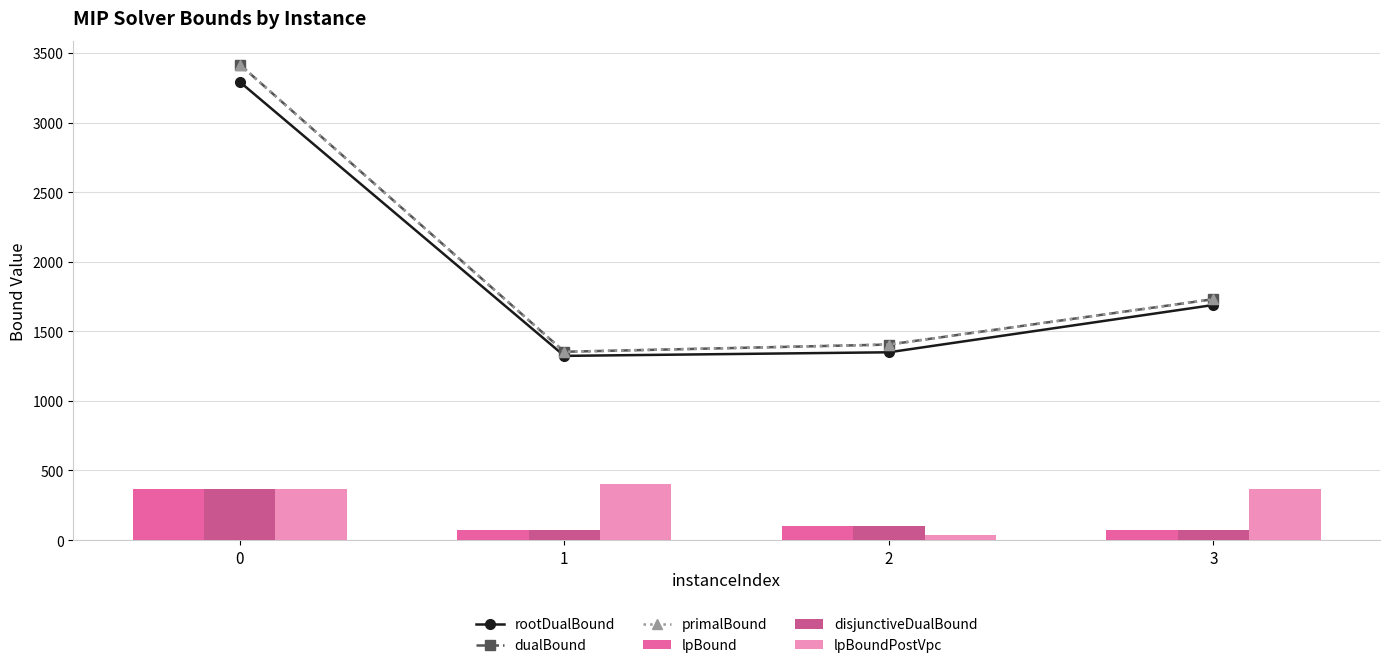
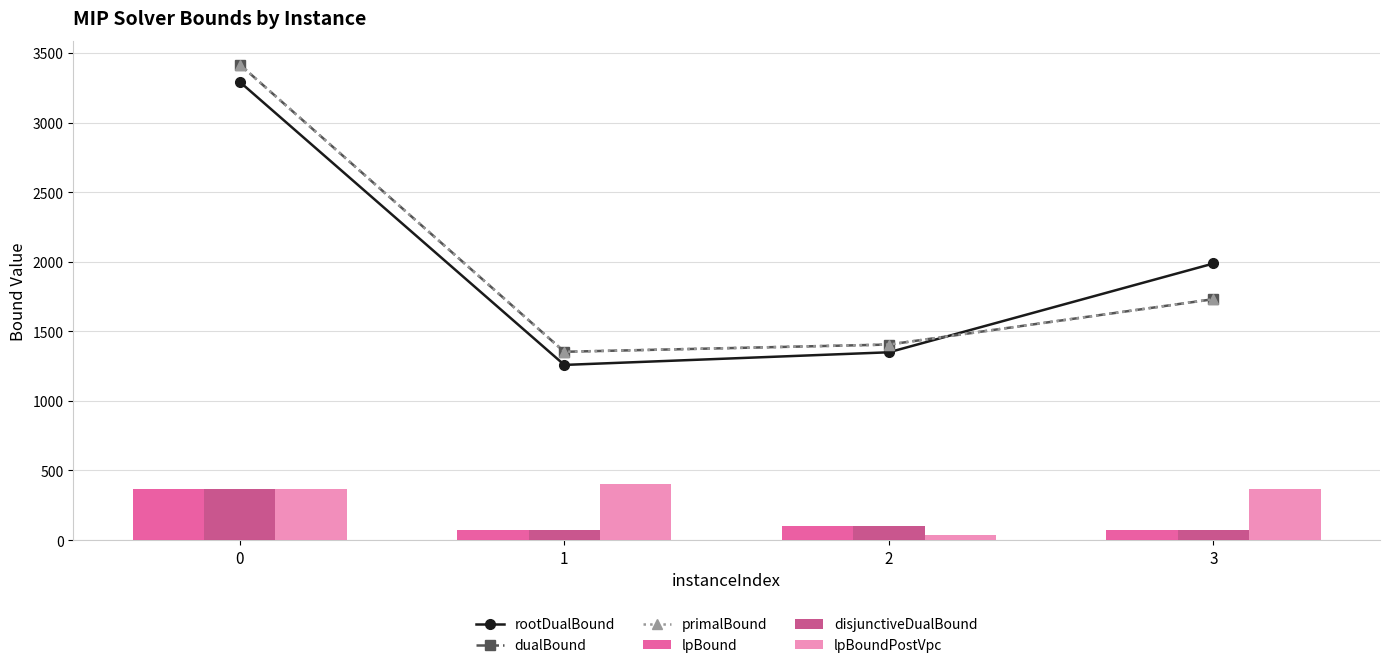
  {
    "rootDualBound": {
      "0": 3290,
-     "1": 1320,
+     "1": 1260,
      "2": 1350,
-     "3": 1690
+     "3": 1990
    },
    "primalBound": {
      "0": 3420,
      "1": 1350,
      "2": 1410,
      "3": 1730
    },
    "lpBoundPostVpc": {
      "0": 370,
      "1": 400,
      "2": 40,
      "3": 370
    }
  }
